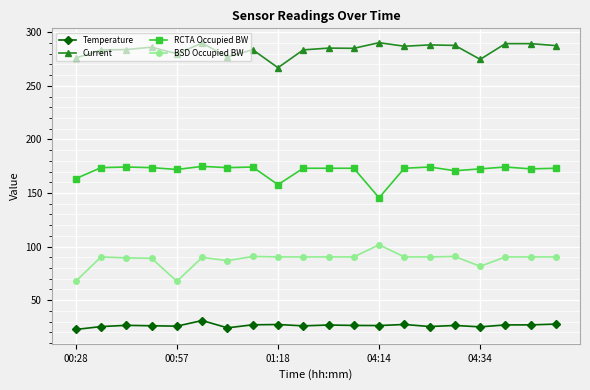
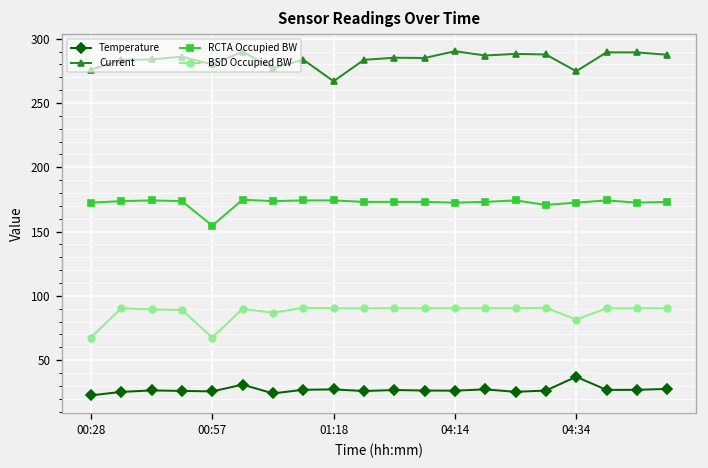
  {
    "Temperature": {
      "00:28": 23,
      "00:57": 26,
      "01:18": 27,
      "04:14": 26,
-     "04:34": 25
+     "04:34": 37
    },
    "Current": {
      "01:18": 267,
      "04:14": 290,
      "04:34": 275
    },
    "RCTA Occupied BW": {
-     "00:28": 163,
-     "00:57": 172,
-     "01:18": 158,
-     "04:14": 146,
+     "00:28": 173,
+     "00:57": 155,
+     "01:18": 174,
+     "04:14": 173,
      "04:34": 173
    },
    "BSD Occupied BW": {
      "00:28": 68,
      "00:57": 68,
      "01:18": 90,
-     "04:14": 102,
+     "04:14": 90,
      "04:34": 82
    }
  }
